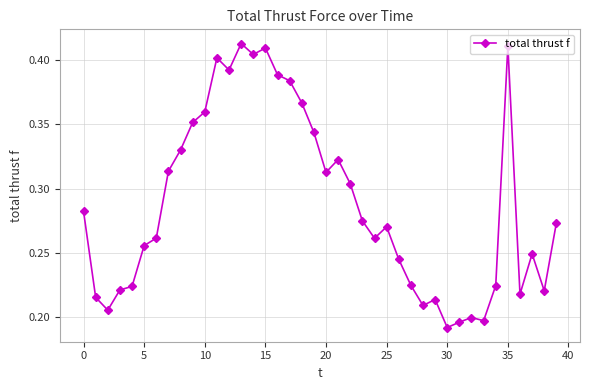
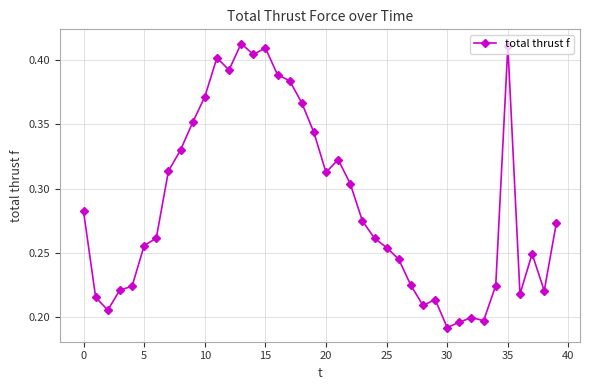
  {
    "0": 0.282,
    "5": 0.256,
-   "10": 0.360,
+   "10": 0.371,
    "15": 0.409,
    "20": 0.313,
-   "25": 0.270,
+   "25": 0.254,
    "30": 0.192
  }
